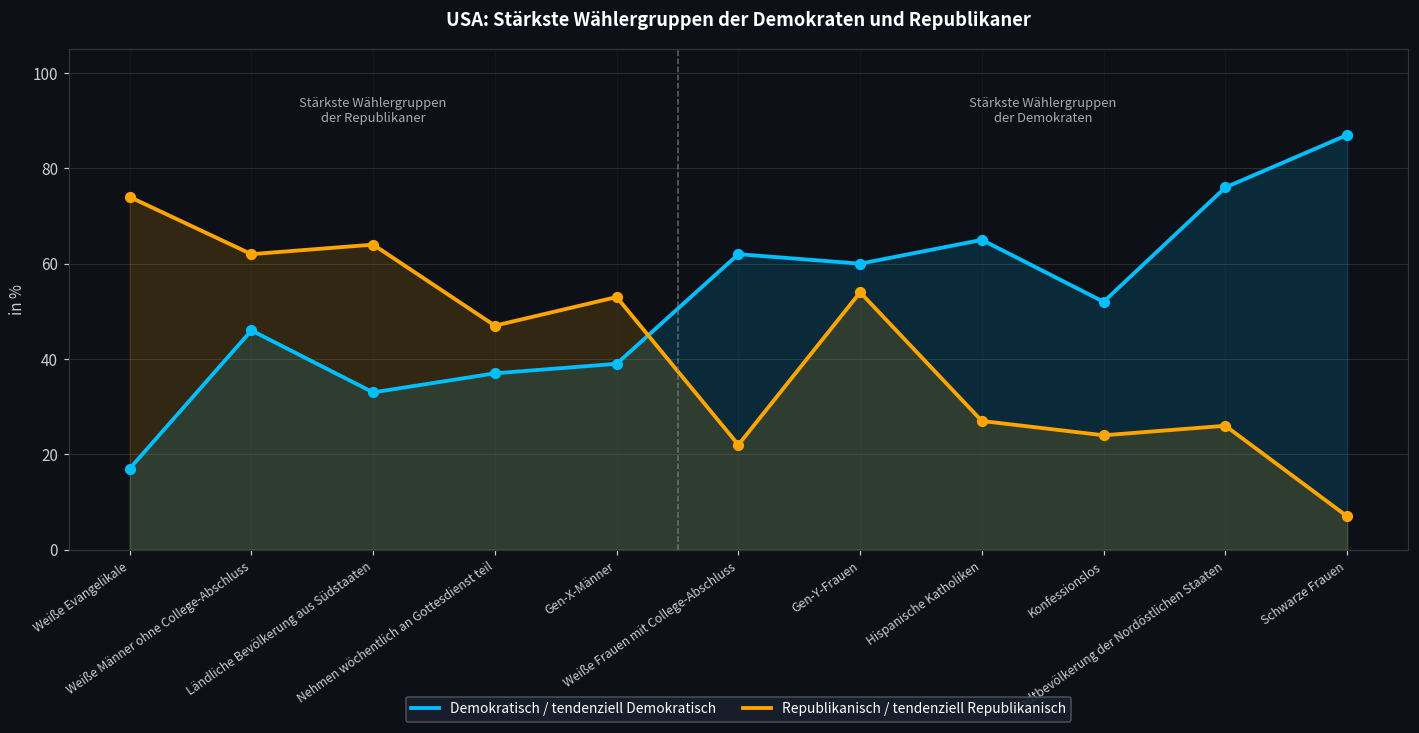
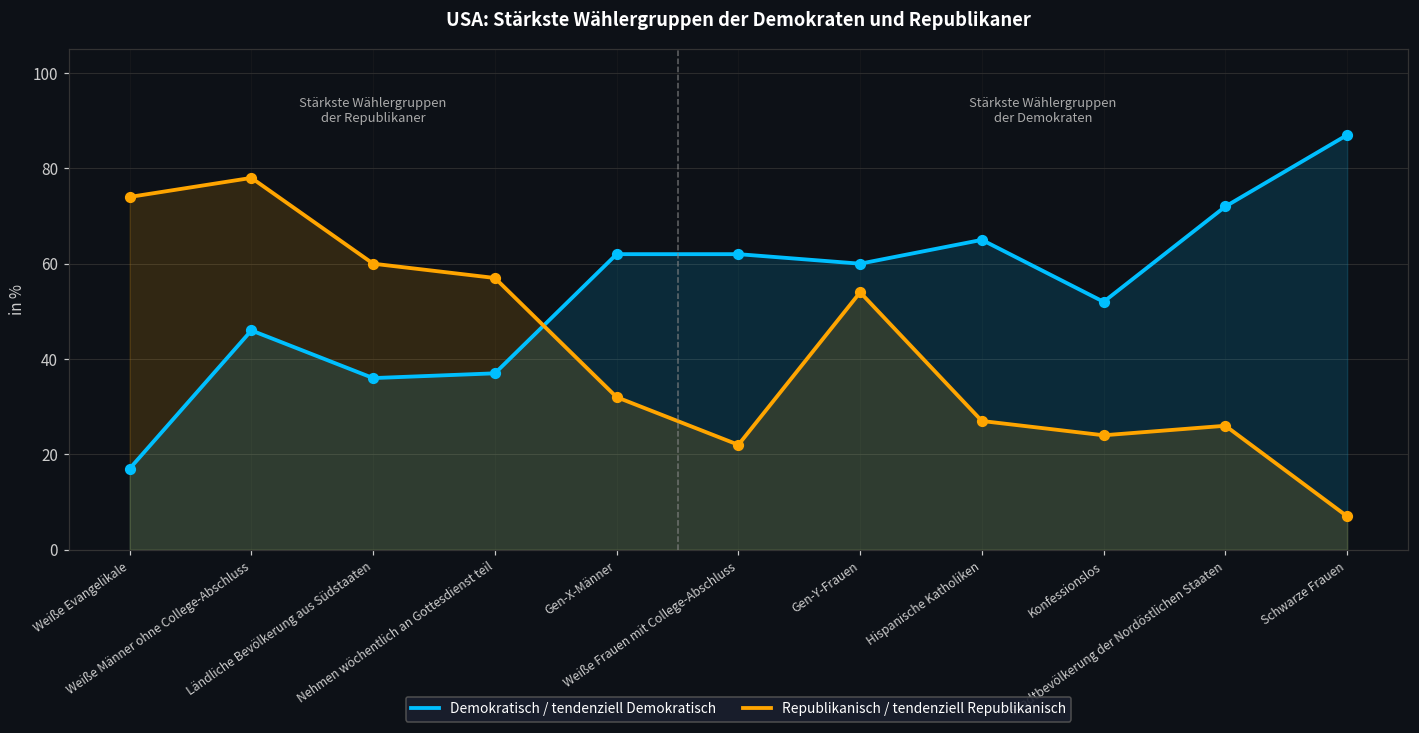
  {
    "Demokratisch / tendenziell Demokratisch": {
      "Weiße Evangelikale": 17,
      "Weiße Männer ohne College-Abschluss": 46,
-     "Ländliche Bevölkerung aus Südstaaten": 33,
+     "Ländliche Bevölkerung aus Südstaaten": 36,
      "Nehmen wöchentlich an Gottesdienst teil": 37,
-     "Gen-X-Männer": 39,
+     "Gen-X-Männer": 62,
      "Weiße Frauen mit College-Abschluss": 62,
      "Gen-Y-Frauen": 60,
      "Hispanische Katholiken": 65,
      "Konfessionslos": 52,
-     "Stadtbevölkerung der Nordöstlichen Staaten": 76,
+     "Stadtbevölkerung der Nordöstlichen Staaten": 72,
      "Schwarze Frauen": 87
    },
    "Republikanisch / tendenziell Republikanisch": {
      "Weiße Evangelikale": 74,
-     "Weiße Männer ohne College-Abschluss": 62,
-     "Ländliche Bevölkerung aus Südstaaten": 64,
-     "Nehmen wöchentlich an Gottesdienst teil": 47,
-     "Gen-X-Männer": 53,
+     "Weiße Männer ohne College-Abschluss": 78,
+     "Ländliche Bevölkerung aus Südstaaten": 60,
+     "Nehmen wöchentlich an Gottesdienst teil": 57,
+     "Gen-X-Männer": 32,
      "Weiße Frauen mit College-Abschluss": 22,
      "Gen-Y-Frauen": 54,
      "Hispanische Katholiken": 27,
      "Konfessionslos": 24,
      "Stadtbevölkerung der Nordöstlichen Staaten": 26,
      "Schwarze Frauen": 7
    }
  }
